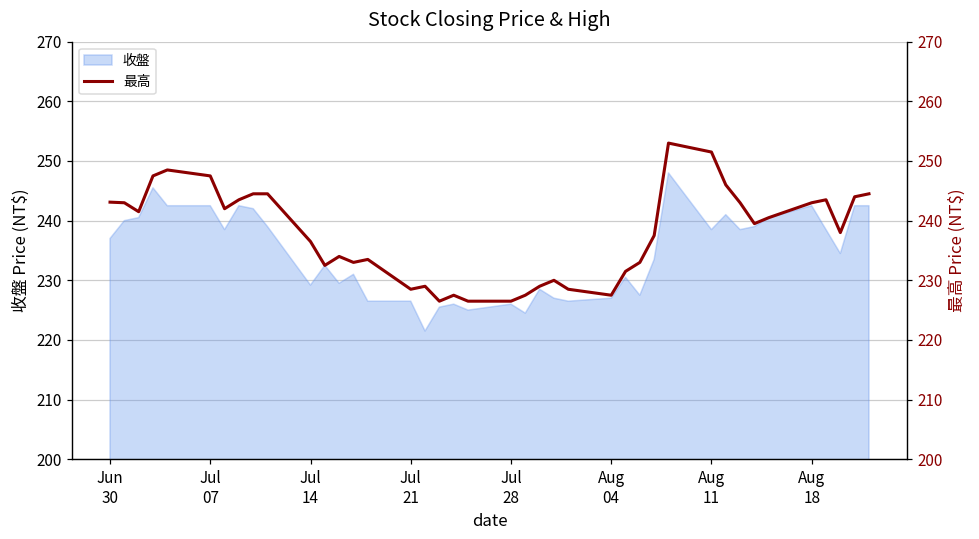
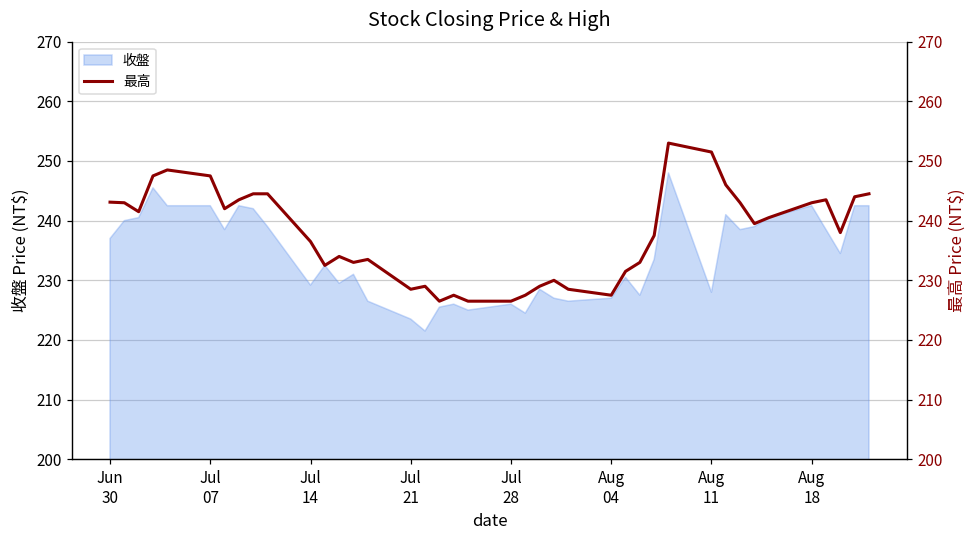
  {
    "收盤": {
      "Jun 30": 237,
      "Jul 07": 243,
      "Jul 14": 229,
-     "Jul 21": 227,
+     "Jul 21": 224,
      "Jul 28": 226,
      "Aug 04": 227,
-     "Aug 11": 239,
+     "Aug 11": 228,
      "Aug 18": 243
    },
    "最高": {
      "Jun 30": 243,
      "Jul 07": 248,
      "Jul 14": 237,
      "Jul 21": 229,
      "Jul 28": 227,
      "Aug 04": 228,
      "Aug 11": 252,
      "Aug 18": 243
    }
  }
